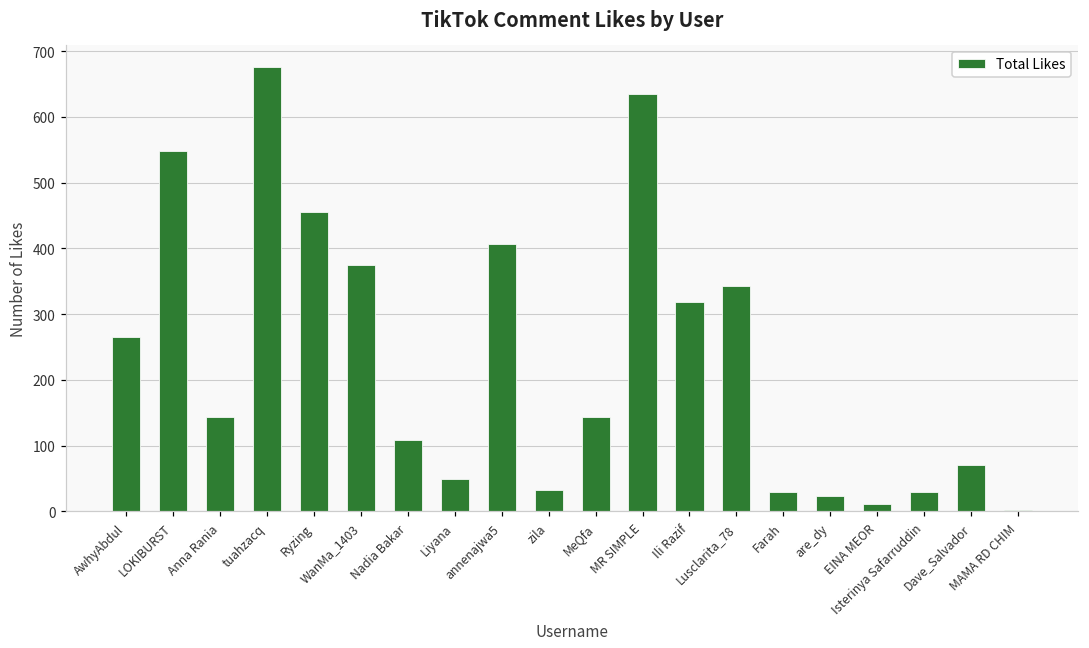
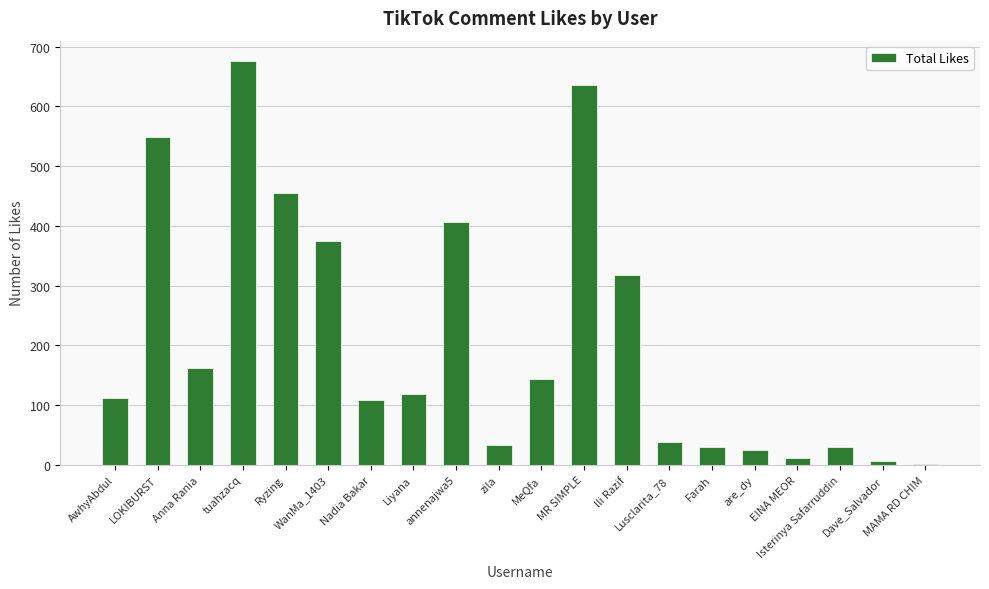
  {
-   "AwhyAbdul": 270,
+   "AwhyAbdul": 110,
    "LOKIBURST": 550,
-   "Anna Rania": 140,
+   "Anna Rania": 160,
    "tuahzacq": 680,
    "Ryzing": 460,
    "WanMa_1403": 380,
    "Nadia Bakar": 110,
-   "Liyana": 50,
+   "Liyana": 120,
    "annenajwa5": 410,
    "zila": 30,
    "MeQfa": 140,
    "MR SIMPLE": 640,
    "Ili Razif": 320,
-   "Lusclarita_78": 340,
+   "Lusclarita_78": 40,
    "Farah": 30,
    "are_dy": 20,
    "EINA MEOR": 10,
    "Isterinya Safarruddin": 30,
-   "Dave_Salvador": 70
+   "Dave_Salvador": 10
  }
